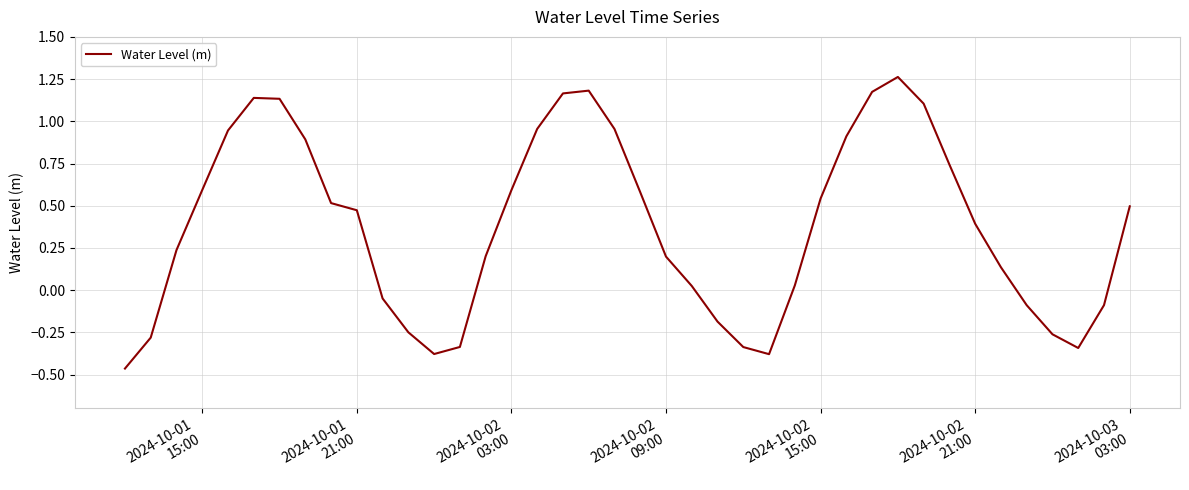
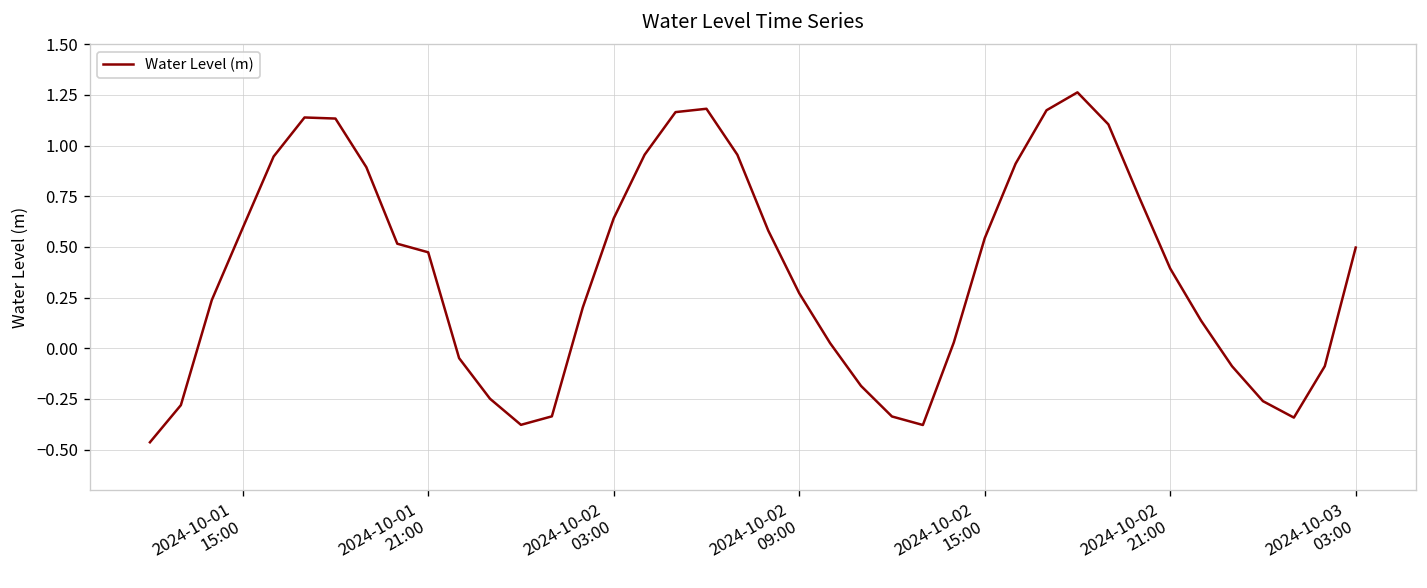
  {
    "2024-10-01 15:00": 0.59,
    "2024-10-01 21:00": 0.47,
-   "2024-10-02 03:00": 0.59,
-   "2024-10-02 09:00": 0.20,
+   "2024-10-02 03:00": 0.64,
+   "2024-10-02 09:00": 0.27,
    "2024-10-02 15:00": 0.54,
    "2024-10-02 21:00": 0.39,
    "2024-10-03 03:00": 0.50
  }
